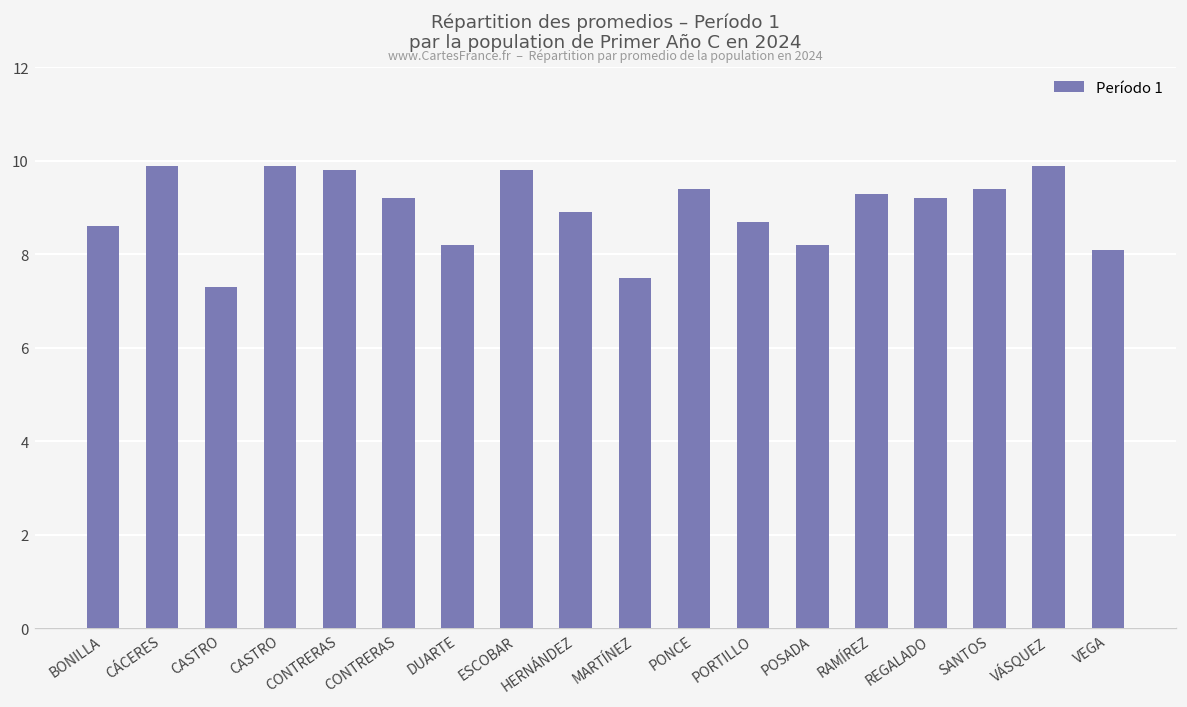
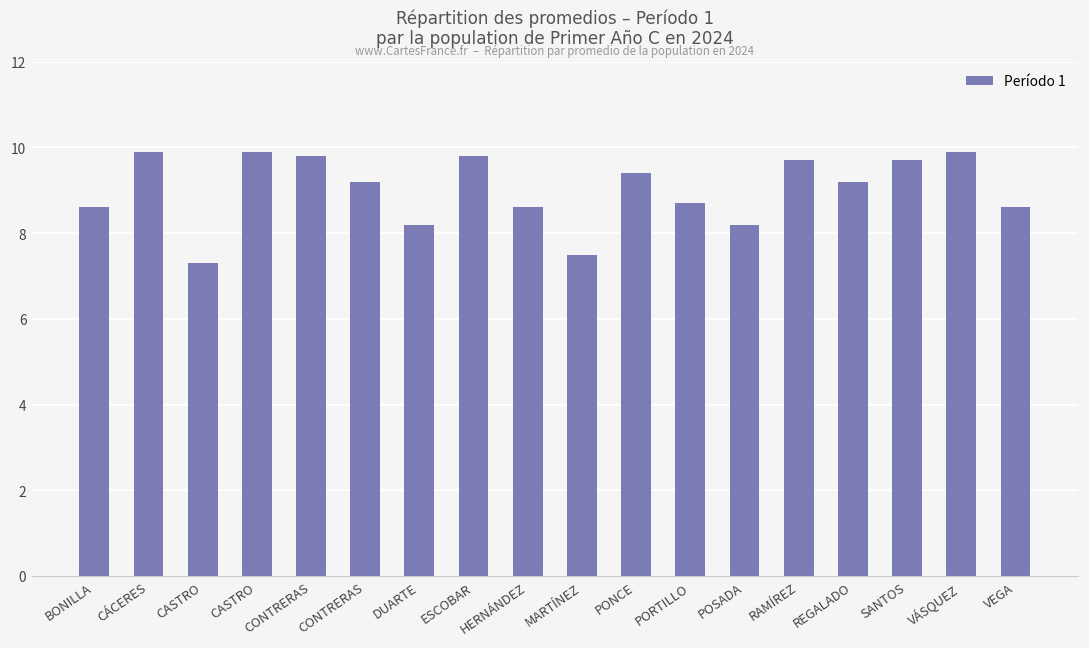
  {
    "BONILLA": 8.6,
    "CÁCERES": 9.9,
    "DUARTE": 8.2,
    "ESCOBAR": 9.8,
-   "HERNÁNDEZ": 8.9,
+   "HERNÁNDEZ": 8.6,
    "MARTÍNEZ": 7.5,
    "PONCE": 9.4,
    "PORTILLO": 8.7,
    "POSADA": 8.2,
-   "RAMÍREZ": 9.3,
+   "RAMÍREZ": 9.7,
    "REGALADO": 9.2,
-   "SANTOS": 9.4,
+   "SANTOS": 9.7,
    "VÁSQUEZ": 9.9,
-   "VEGA": 8.1
+   "VEGA": 8.6
  }
